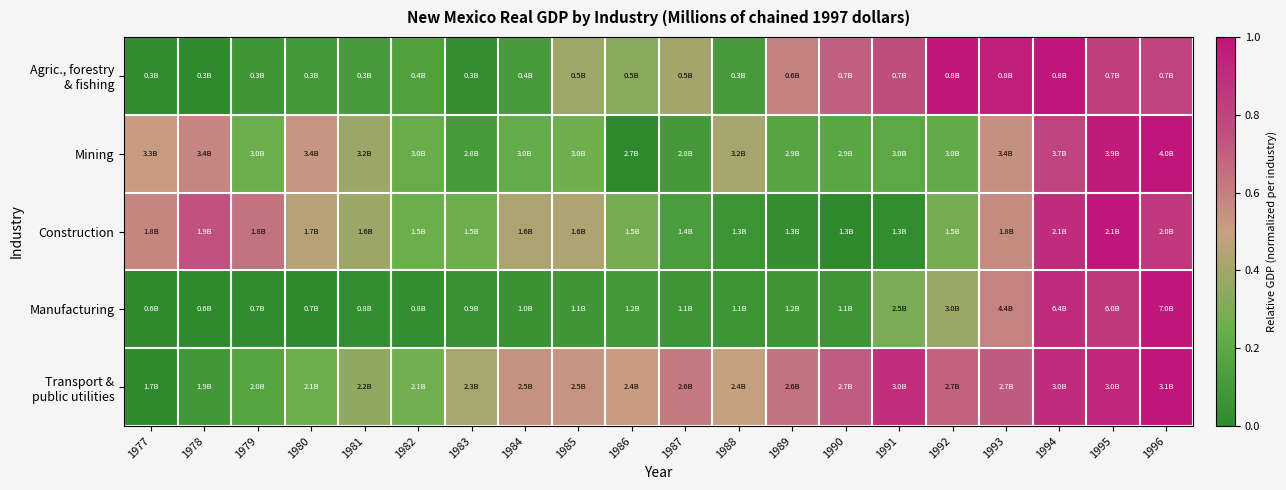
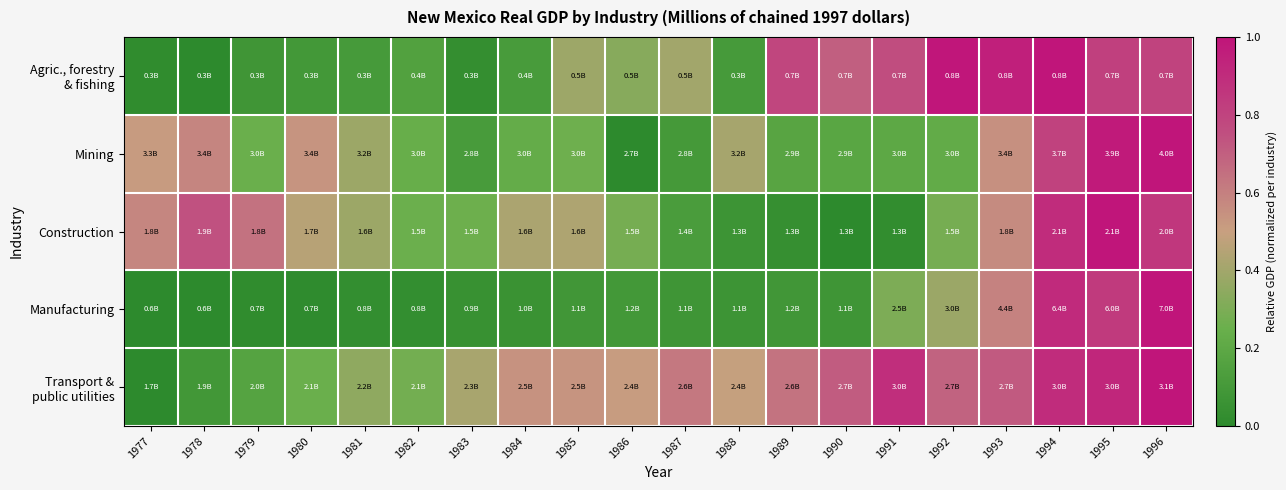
  {
    "Agric., forestry & fishing": {
      "1977": "0.3B",
      "1978": "0.3B",
      "1979": "0.3B",
      "1980": "0.3B",
      "1981": "0.3B",
      "1982": "0.4B",
      "1983": "0.3B",
      "1984": "0.4B",
      "1985": "0.5B",
      "1986": "0.5B",
      "1987": "0.5B",
      "1988": "0.3B",
-     "1989": "0.6B",
+     "1989": "0.7B",
      "1990": "0.7B",
      "1991": "0.7B",
      "1992": "0.8B",
      "1993": "0.8B",
      "1994": "0.8B",
      "1995": "0.7B",
      "1996": "0.7B"
    },
    "Mining": {
      "1977": "3.3B",
      "1978": "3.4B",
      "1979": "3.0B",
      "1980": "3.4B",
      "1981": "3.2B",
      "1982": "3.0B",
      "1983": "2.8B",
      "1984": "3.0B",
      "1985": "3.0B",
      "1986": "2.7B",
      "1987": "2.8B",
      "1988": "3.2B",
      "1989": "2.9B",
      "1990": "2.9B",
      "1991": "3.0B",
      "1992": "3.0B",
      "1993": "3.4B",
      "1994": "3.7B",
      "1995": "3.9B",
      "1996": "4.0B"
    },
    "Construction": {
      "1977": "1.8B",
      "1978": "1.9B",
      "1979": "1.8B",
      "1980": "1.7B",
      "1981": "1.6B",
      "1982": "1.5B",
      "1983": "1.5B",
      "1984": "1.6B",
      "1985": "1.6B",
      "1986": "1.5B",
      "1987": "1.4B",
      "1988": "1.3B",
      "1989": "1.3B",
      "1990": "1.3B",
      "1991": "1.3B",
      "1992": "1.5B",
      "1993": "1.8B",
      "1994": "2.1B",
      "1995": "2.1B",
      "1996": "2.0B"
    },
    "Manufacturing": {
      "1977": "0.6B",
      "1978": "0.6B",
      "1979": "0.7B",
      "1980": "0.7B",
      "1981": "0.8B",
      "1982": "0.8B",
      "1983": "0.9B",
      "1984": "1.0B",
      "1985": "1.1B",
      "1986": "1.2B",
      "1987": "1.1B",
      "1988": "1.1B",
      "1989": "1.2B",
      "1990": "1.1B",
      "1991": "2.5B",
      "1992": "3.0B",
      "1993": "4.4B",
      "1994": "6.4B",
      "1995": "6.0B",
      "1996": "7.0B"
    },
    "Transport & public utilities": {
      "1977": "1.7B",
      "1978": "1.9B",
      "1979": "2.0B",
      "1980": "2.1B",
      "1981": "2.2B",
      "1982": "2.1B",
      "1983": "2.3B",
      "1984": "2.5B",
      "1985": "2.5B",
      "1986": "2.4B",
      "1987": "2.6B",
      "1988": "2.4B",
      "1989": "2.6B",
      "1990": "2.7B",
      "1991": "3.0B",
      "1992": "2.7B",
      "1993": "2.7B",
      "1994": "3.0B",
      "1995": "3.0B",
      "1996": "3.1B"
    }
  }
